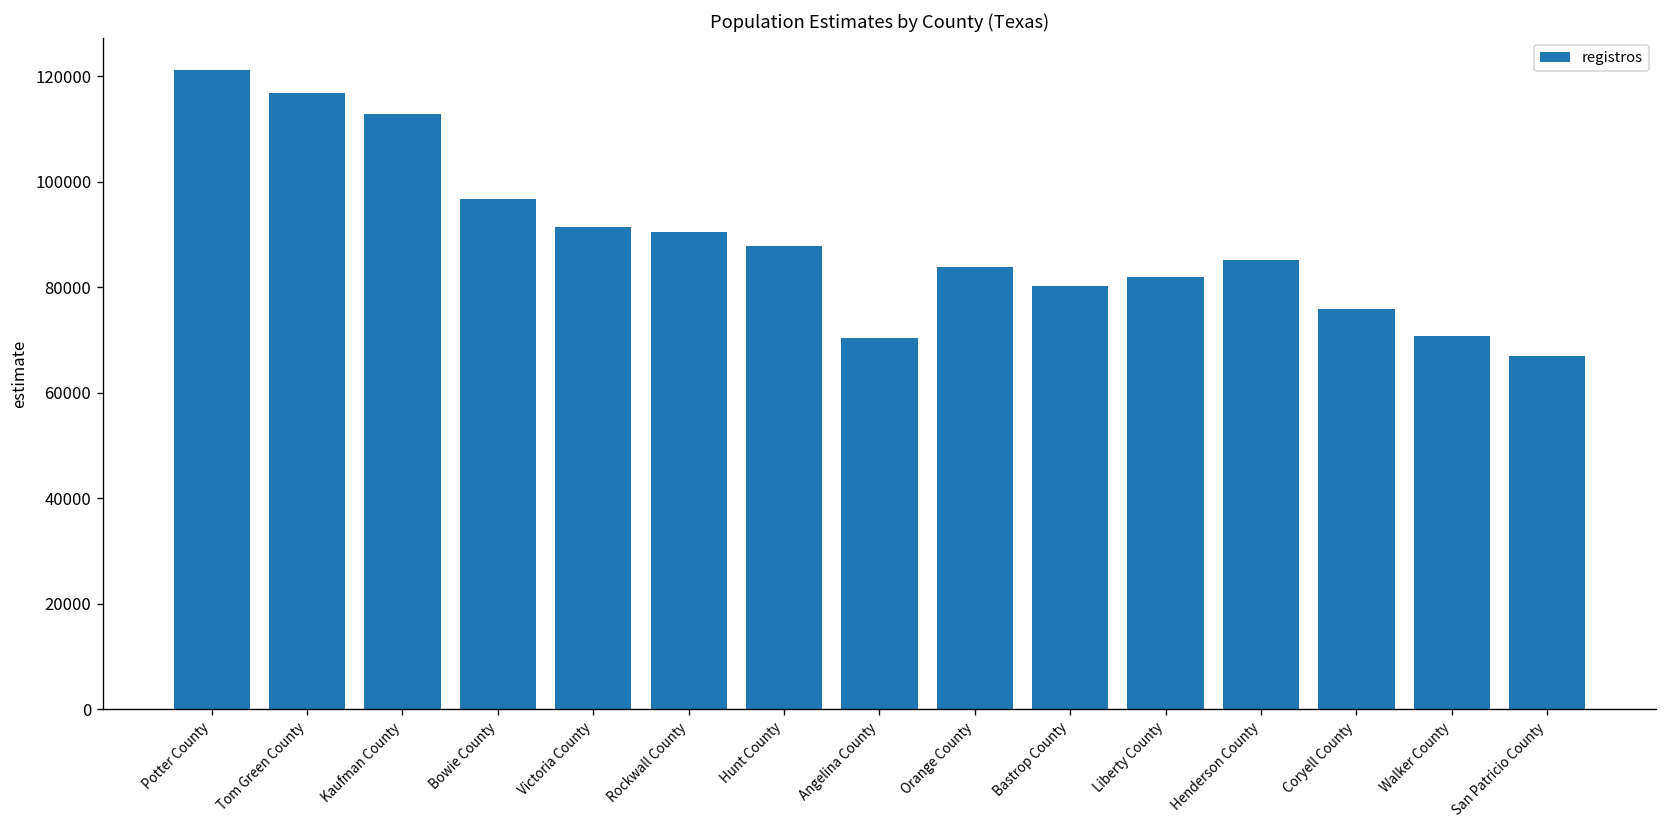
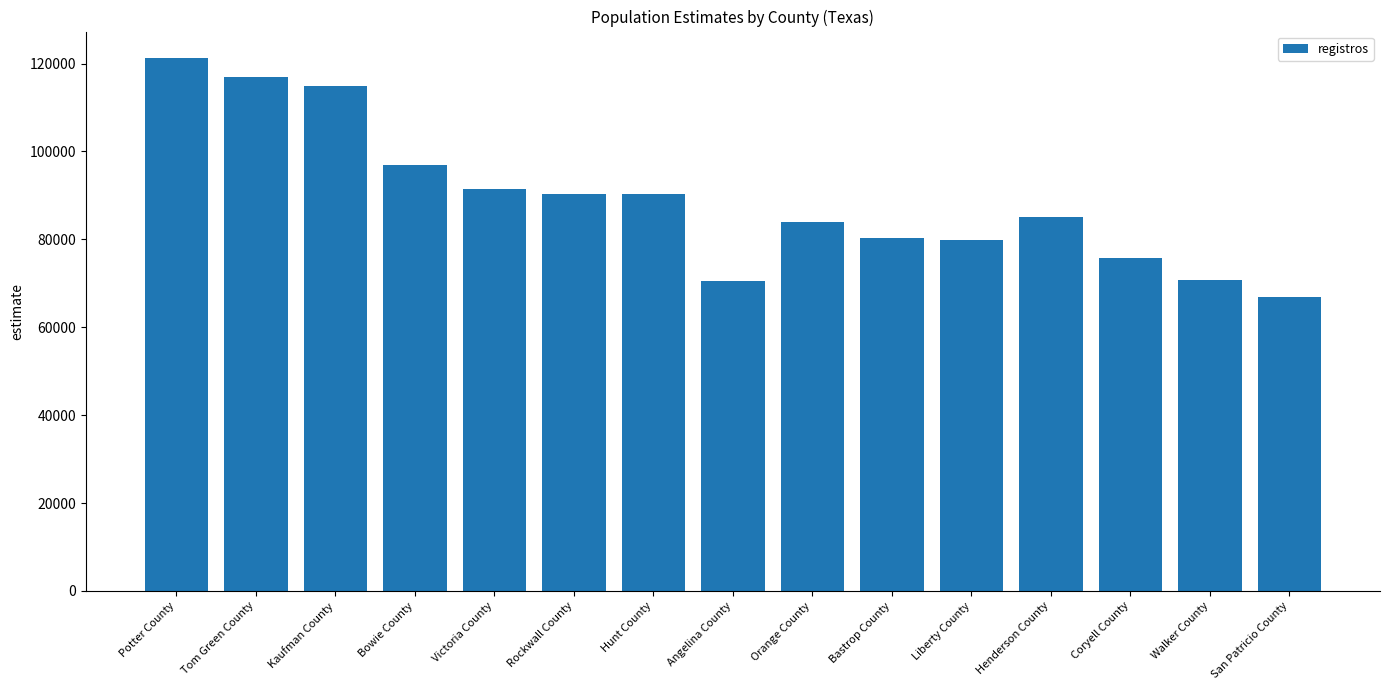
  {
    "Potter County": 121000,
    "Tom Green County": 117000,
-   "Kaufman County": 113000,
+   "Kaufman County": 115000,
    "Bowie County": 97000,
    "Victoria County": 92000,
    "Rockwall County": 90000,
-   "Hunt County": 88000,
+   "Hunt County": 90000,
    "Angelina County": 70000,
    "Orange County": 84000,
    "Bastrop County": 80000,
-   "Liberty County": 82000,
+   "Liberty County": 80000,
    "Henderson County": 85000,
    "Coryell County": 76000,
    "Walker County": 71000,
    "San Patricio County": 67000
  }
